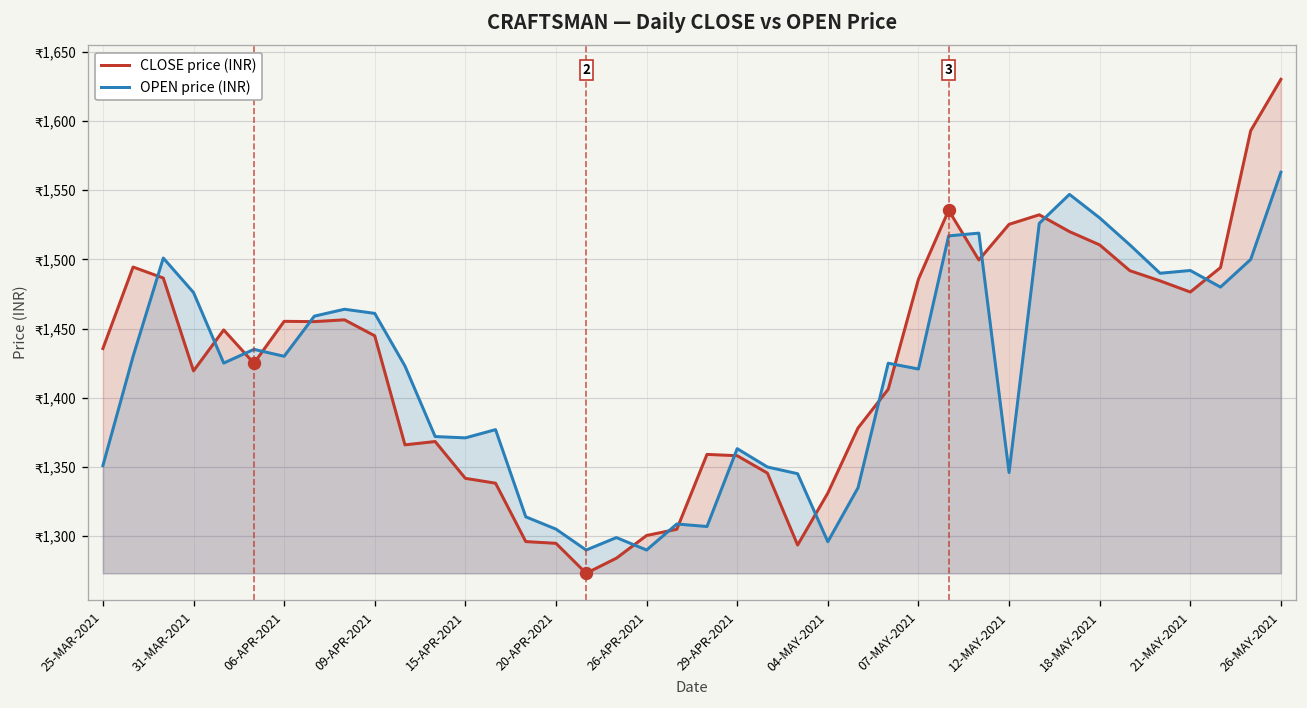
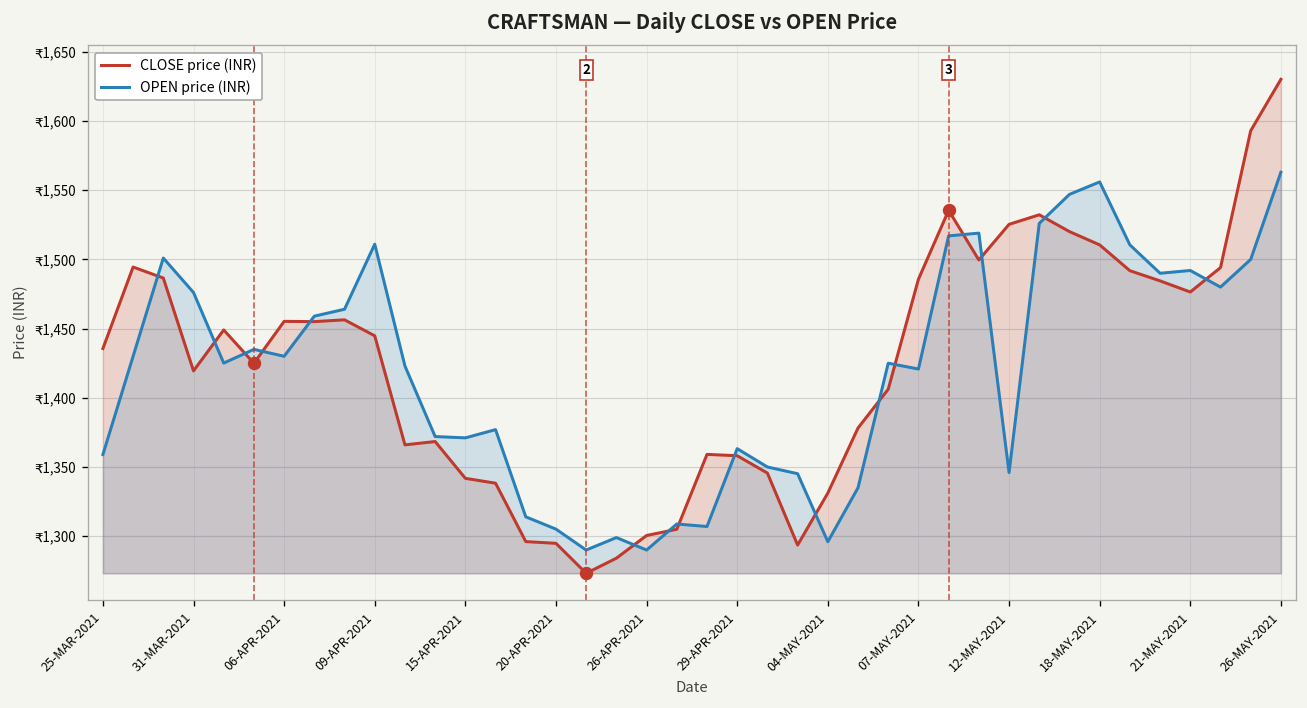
  {
    "OPEN price (INR)": {
-     "25-MAR-2021": "₹1,351",
+     "25-MAR-2021": "₹1,359",
      "31-MAR-2021": "₹1,476",
      "06-APR-2021": "₹1,430",
-     "09-APR-2021": "₹1,461",
+     "09-APR-2021": "₹1,511",
      "15-APR-2021": "₹1,371",
      "20-APR-2021": "₹1,305",
      "26-APR-2021": "₹1,290",
      "29-APR-2021": "₹1,363",
      "04-MAY-2021": "₹1,296",
      "07-MAY-2021": "₹1,421",
      "12-MAY-2021": "₹1,346",
-     "18-MAY-2021": "₹1,530",
+     "18-MAY-2021": "₹1,556",
      "21-MAY-2021": "₹1,492",
      "26-MAY-2021": "₹1,563"
    }
  }
